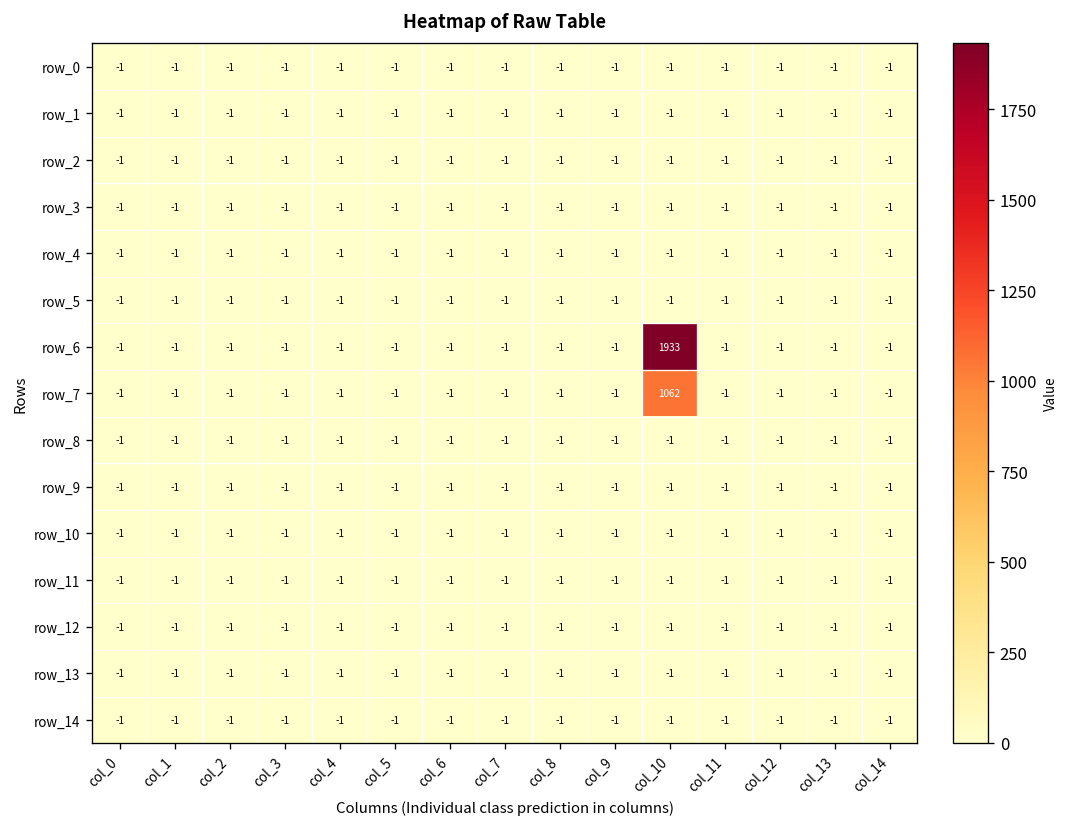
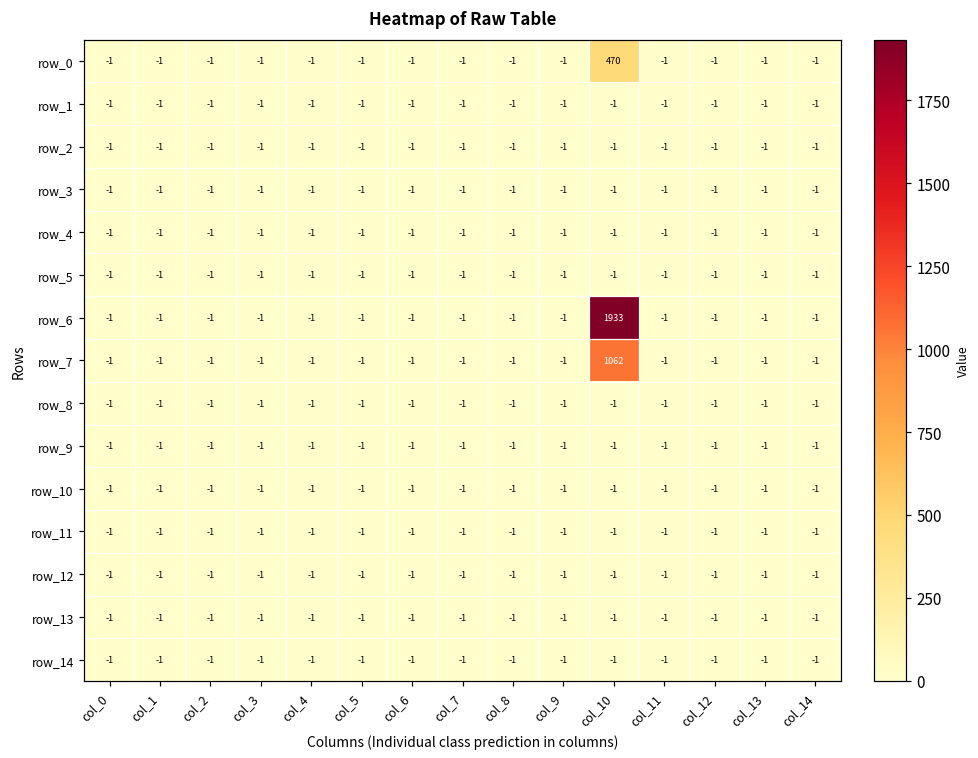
  {
    "row_0": {
      "col_0": -1,
      "col_1": -1,
      "col_2": -1,
      "col_3": -1,
      "col_4": -1,
      "col_5": -1,
      "col_6": -1,
      "col_7": -1,
      "col_8": -1,
      "col_9": -1,
-     "col_10": -1,
+     "col_10": 470,
      "col_11": -1,
      "col_12": -1,
      "col_13": -1,
      "col_14": -1
    }
  }
